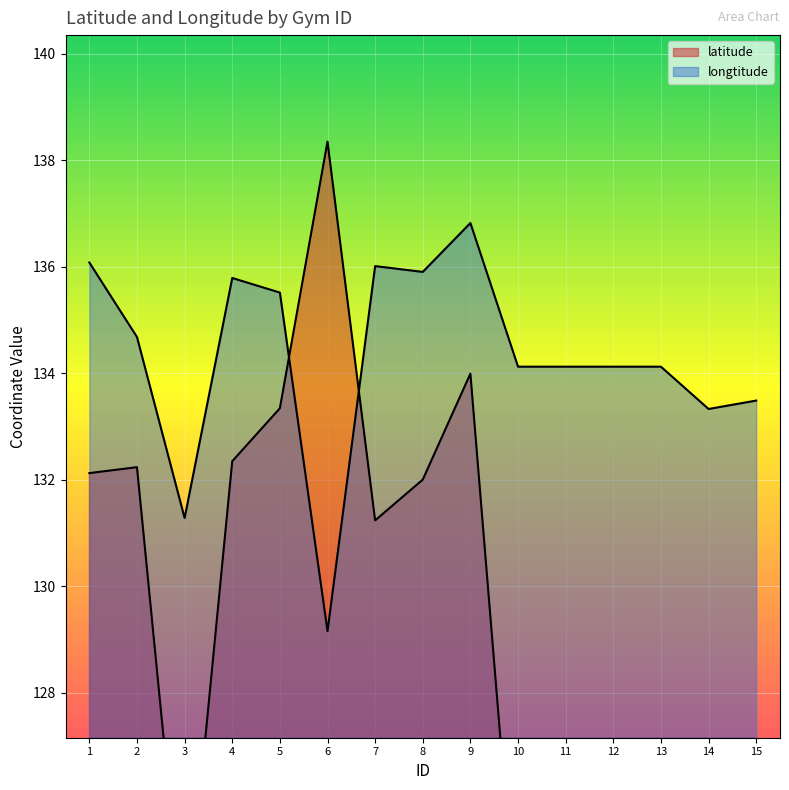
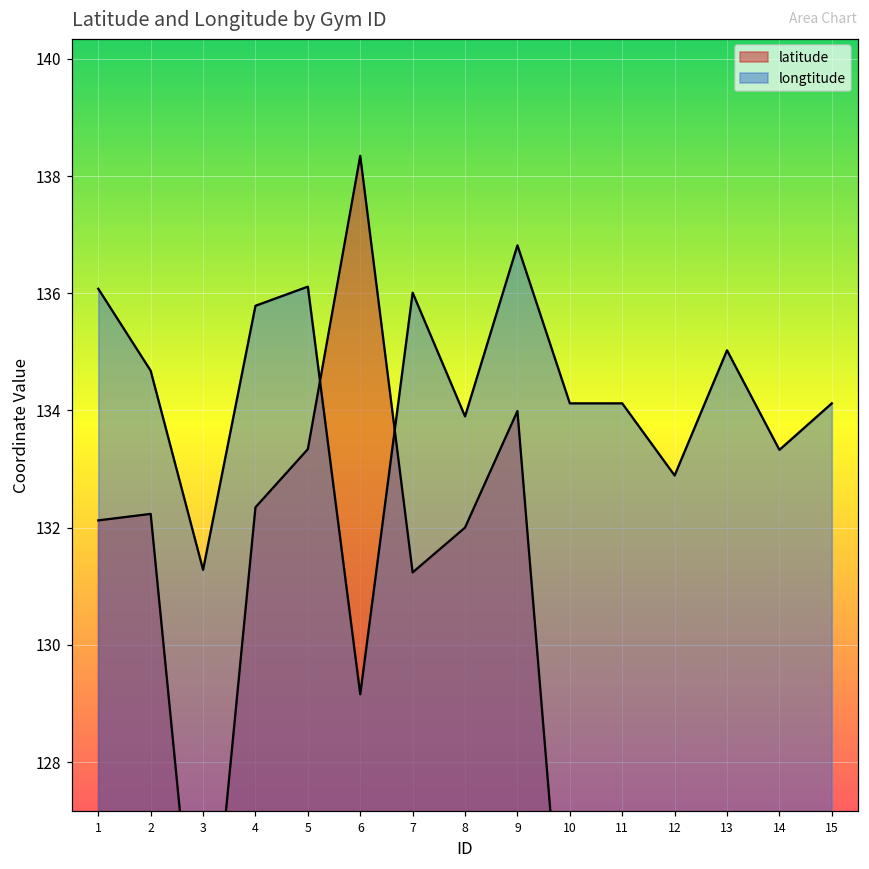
  {
    "longtitude": {
      "1": 136.1,
      "2": 134.7,
      "3": 131.3,
      "4": 135.8,
-     "5": 135.5,
+     "5": 136.1,
      "6": 129.2,
      "7": 136.0,
-     "8": 135.9,
+     "8": 133.9,
      "9": 136.8,
      "10": 134.1,
      "11": 134.1,
-     "12": 134.1,
-     "13": 134.1,
+     "12": 132.9,
+     "13": 135.0,
      "14": 133.3,
-     "15": 133.5
+     "15": 134.1
    }
  }
